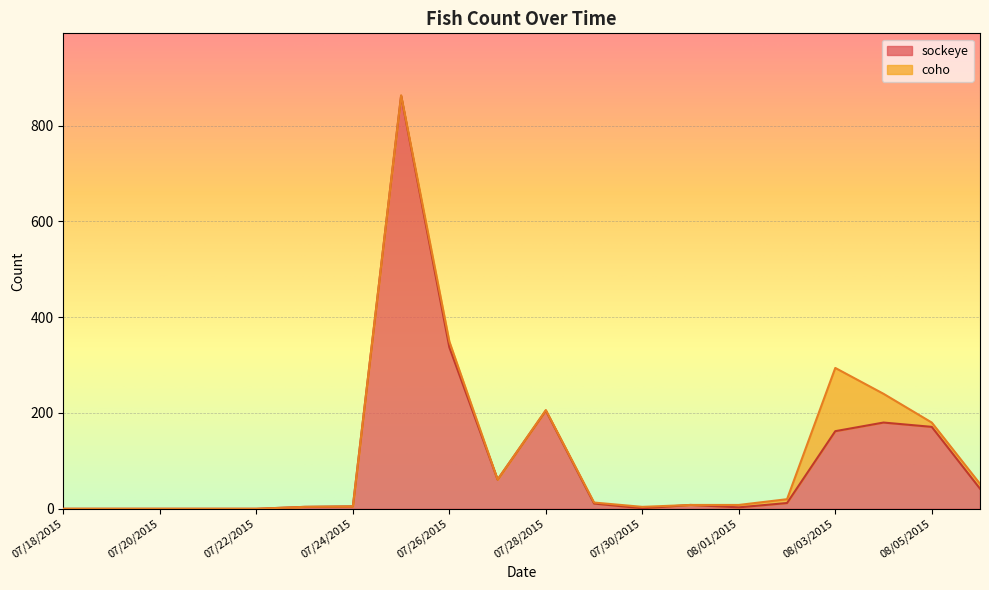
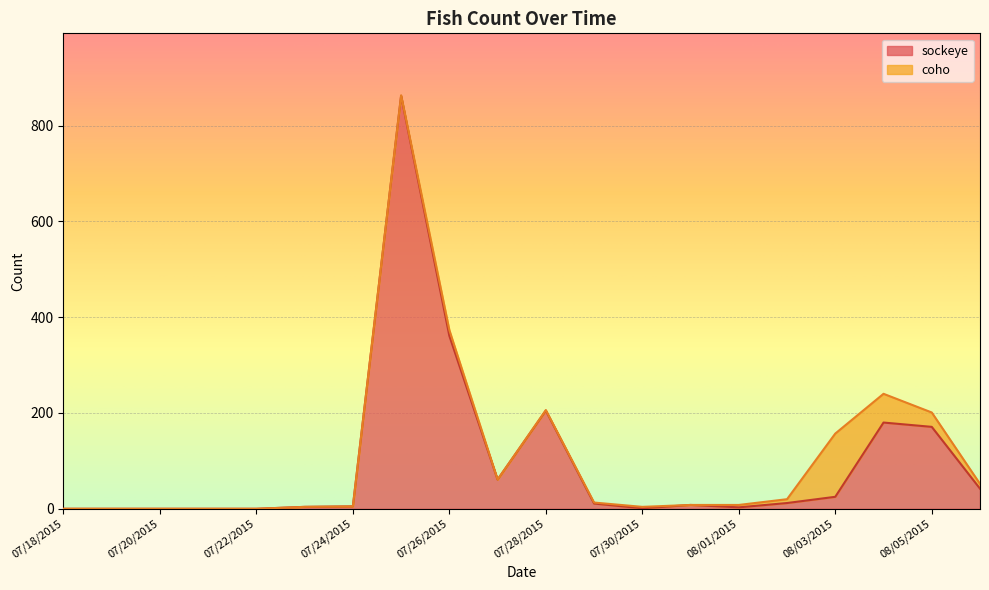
  {
    "sockeye": {
-     "07/26/2015": 340,
-     "08/03/2015": 160,
+     "07/26/2015": 360,
+     "08/03/2015": 30,
      "08/05/2015": 170
    },
    "coho": {
      "07/26/2015": 10,
      "08/03/2015": 130,
-     "08/05/2015": 10
+     "08/05/2015": 30
    }
  }
